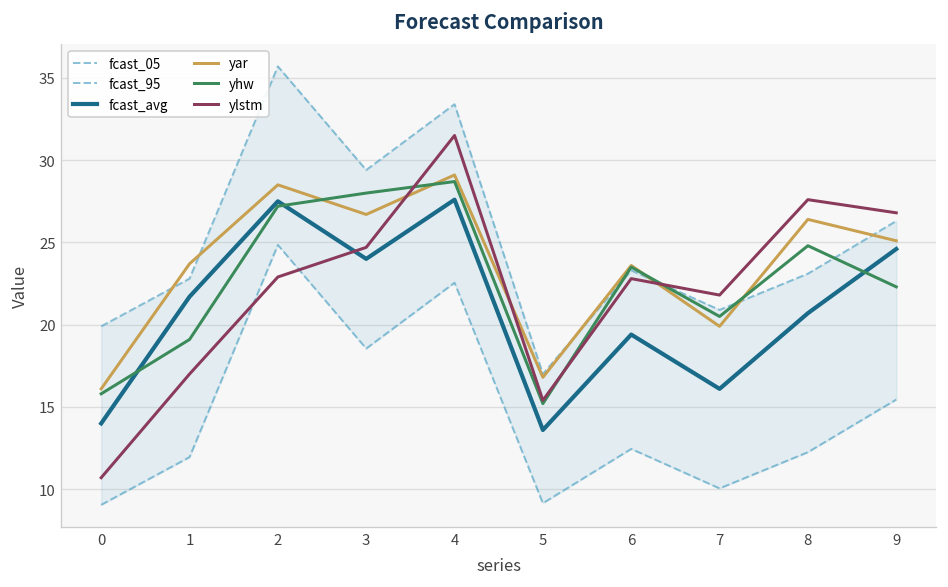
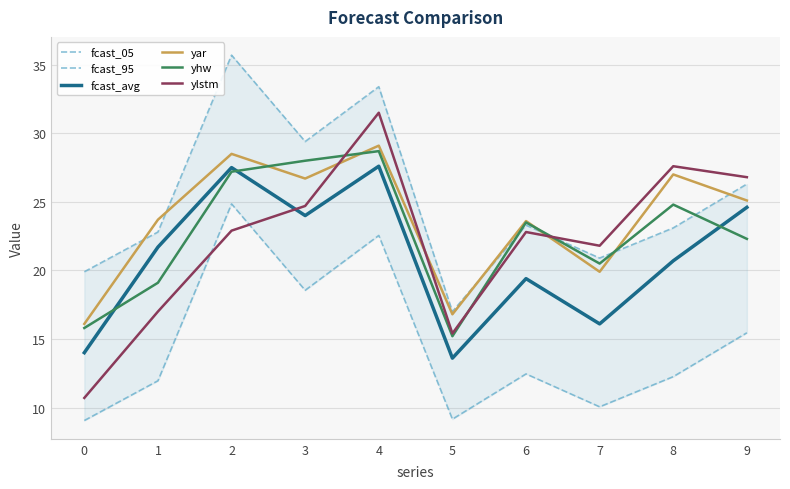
  {
    "fcast_avg": {
      "0": 14.0,
      "1": 21.7,
      "2": 27.5,
      "3": 24.0,
      "4": 27.6,
      "5": 13.6,
      "6": 19.4,
      "7": 16.1,
      "8": 20.7,
      "9": 24.6
    },
    "yar": {
      "0": 16.1,
      "1": 23.7,
      "2": 28.5,
      "3": 26.7,
      "4": 29.1,
      "5": 16.8,
      "7": 19.9,
-     "8": 26.4,
+     "8": 27.0,
      "9": 25.1
    },
    "yhw": {
      "0": 15.8,
      "1": 19.1,
      "2": 27.2,
      "3": 28.0,
      "4": 28.7,
      "5": 15.2,
      "7": 20.5,
      "8": 24.8,
      "9": 22.3
    },
    "ylstm": {
      "0": 10.7,
      "1": 17.0,
      "2": 22.9,
      "3": 24.7,
      "4": 31.5,
      "5": 15.4,
      "6": 22.8,
      "7": 21.8,
      "8": 27.6,
      "9": 26.8
    }
  }
